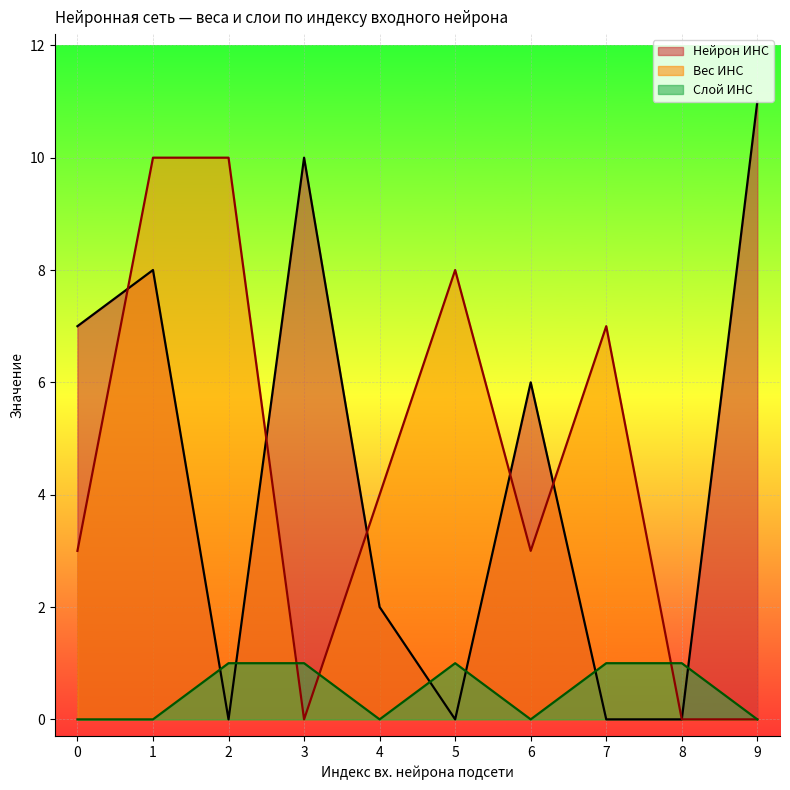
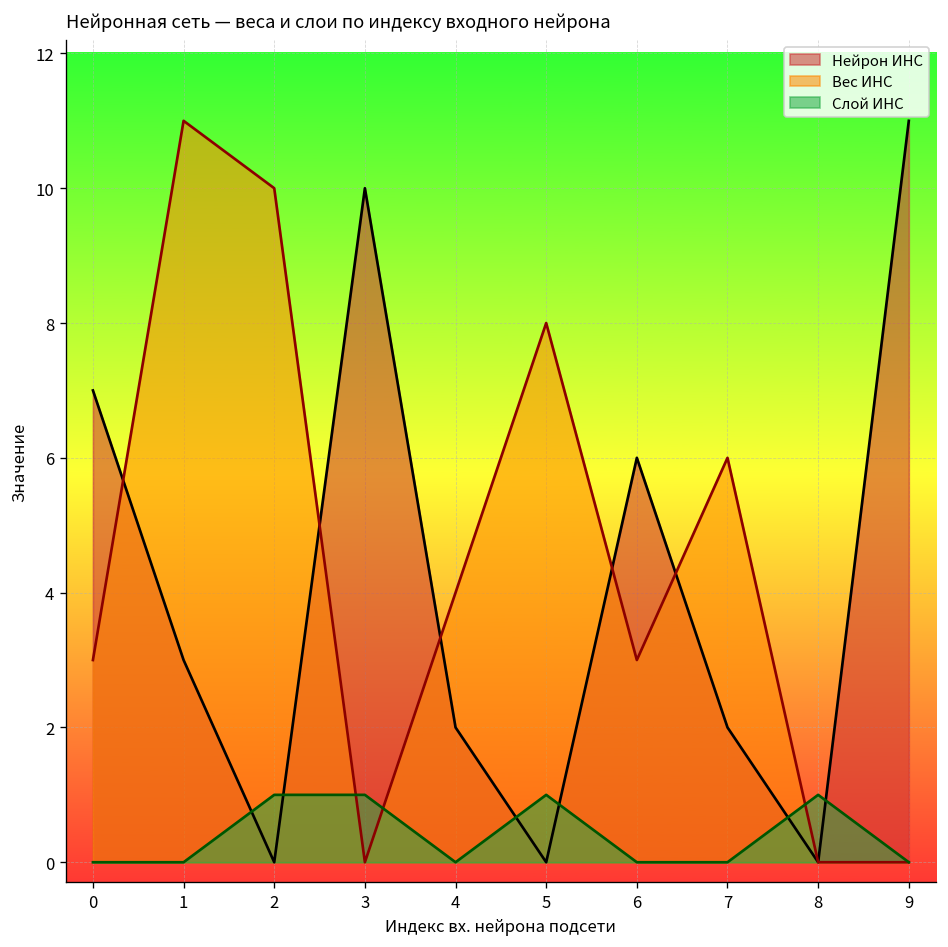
  {
    "Нейрон ИНС": {
      "0": 7,
-     "1": 8,
+     "1": 3,
      "2": 0,
      "3": 10,
      "4": 2,
      "5": 0,
      "6": 6,
-     "7": 0
+     "7": 2
    },
    "Вес ИНС": {
      "0": 3,
-     "1": 10,
+     "1": 11,
      "2": 10,
      "3": 0,
      "4": 4,
      "5": 8,
      "6": 3,
-     "7": 7
+     "7": 6
    },
    "Слой ИНС": {
      "0": 0,
      "1": 0,
      "2": 1,
      "3": 1,
      "4": 0,
      "5": 1,
      "6": 0,
-     "7": 1,
+     "7": 0,
      "8": 1
    }
  }
